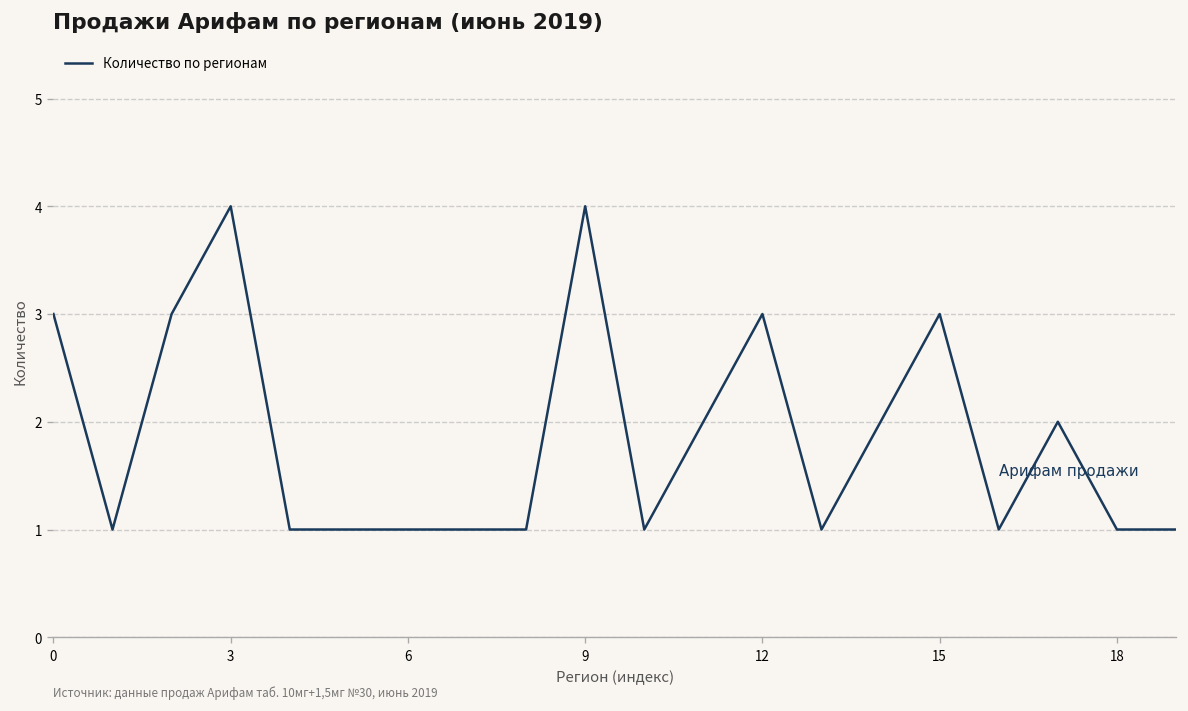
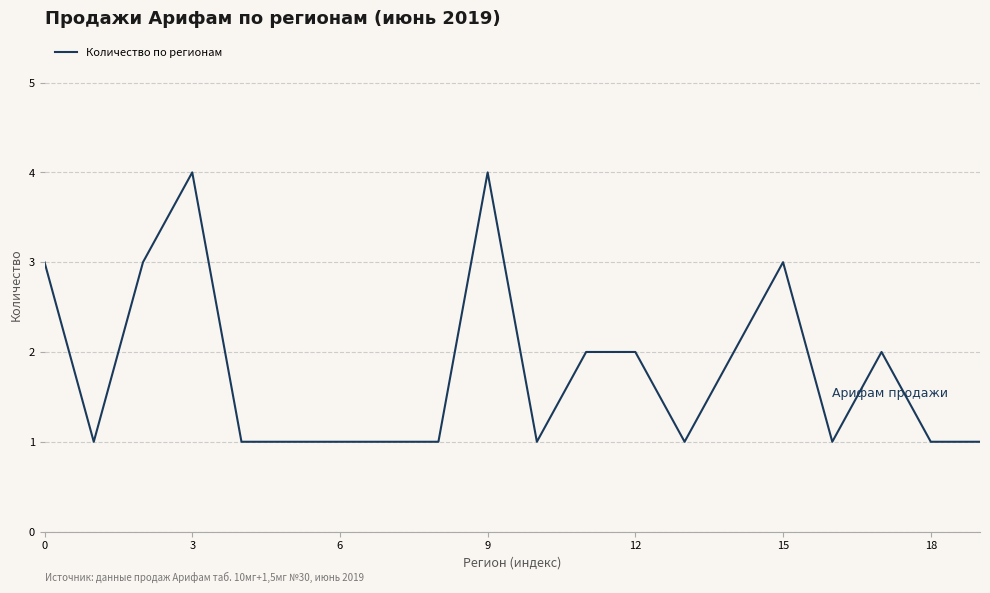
  {
    "0": 3,
    "3": 4,
    "6": 1,
    "9": 4,
-   "12": 3,
+   "12": 2,
    "15": 3,
    "18": 1
  }
